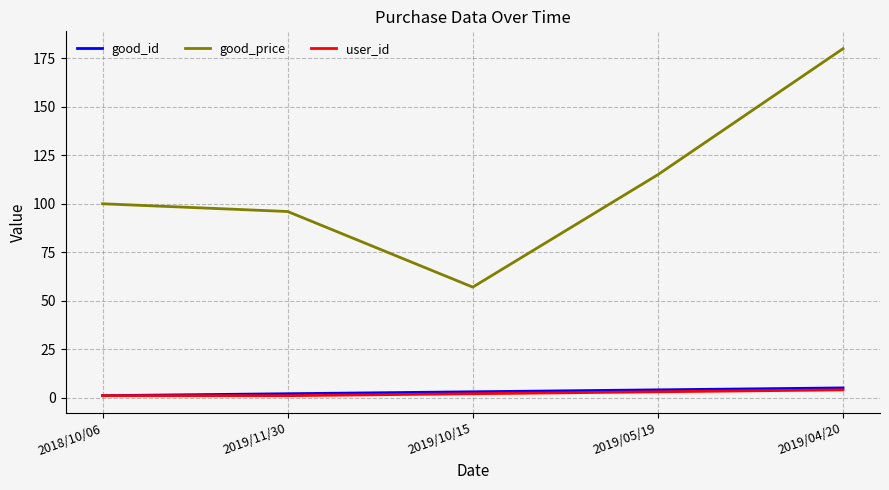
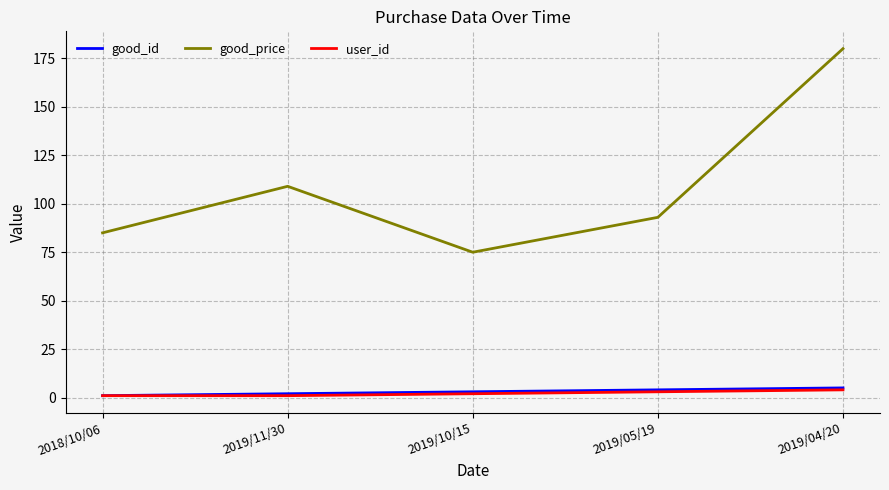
  {
    "good_price": {
-     "2018/10/06": 100,
-     "2019/11/30": 96,
-     "2019/10/15": 57,
-     "2019/05/19": 115,
+     "2018/10/06": 85,
+     "2019/11/30": 109,
+     "2019/10/15": 75,
+     "2019/05/19": 93,
      "2019/04/20": 180
    }
  }
